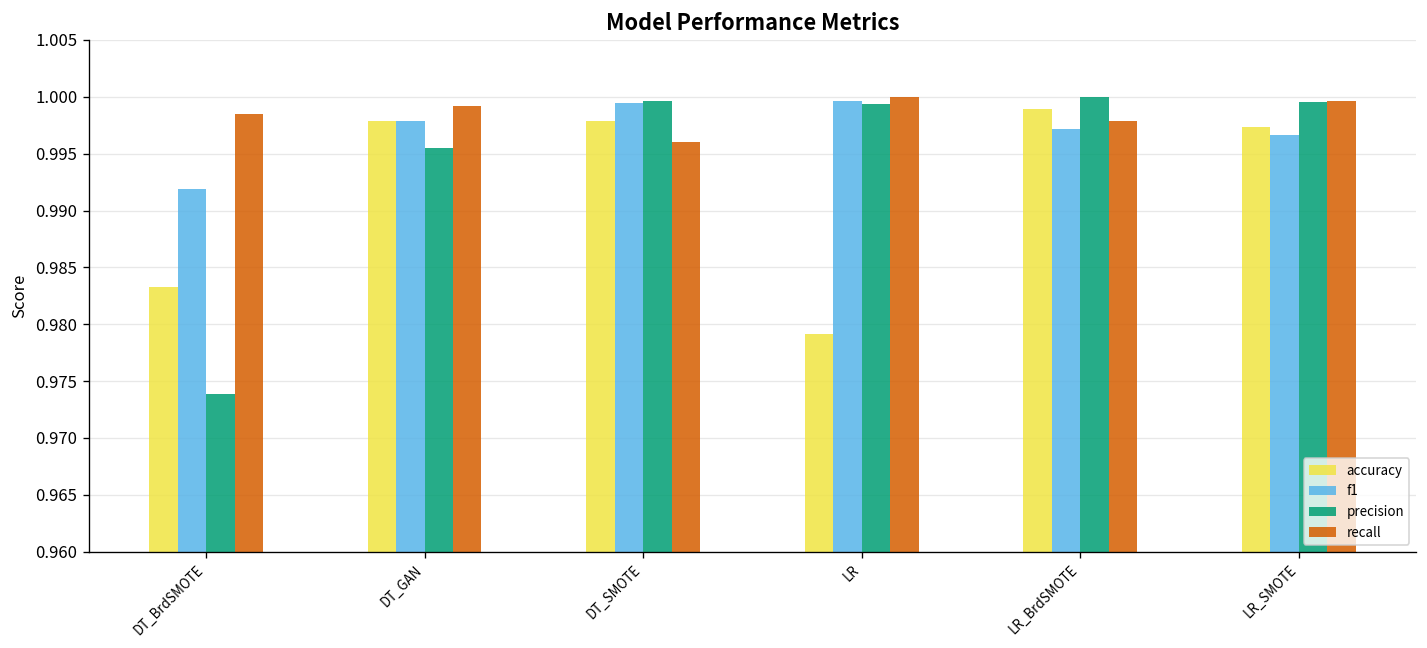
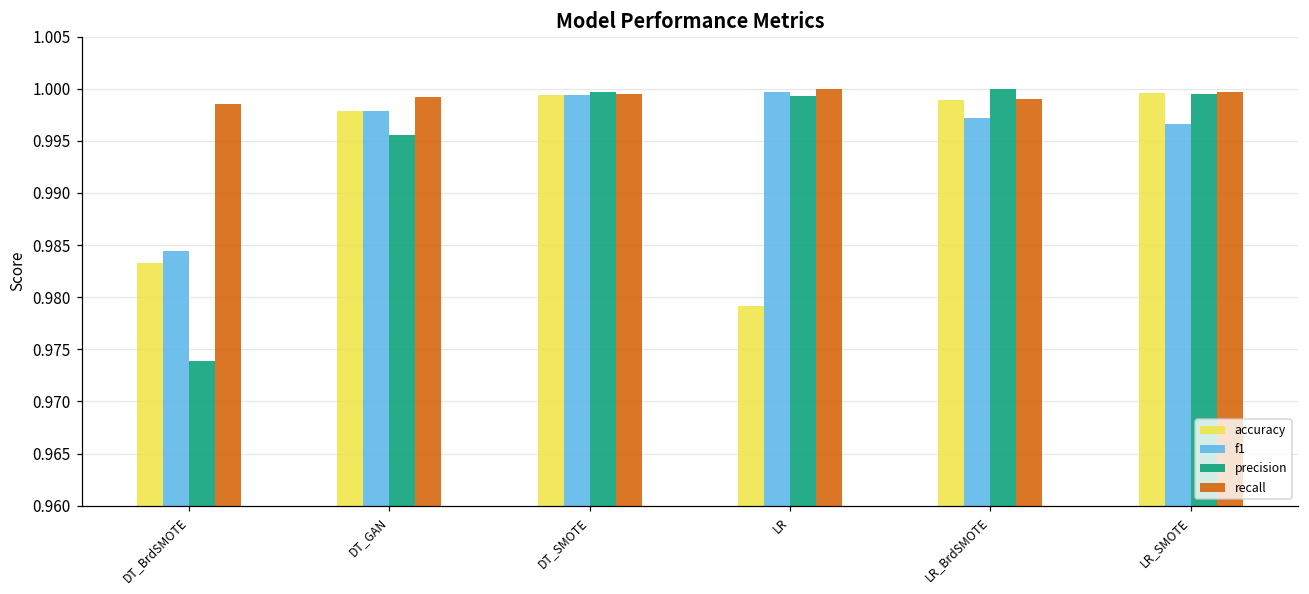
  {
    "accuracy": {
      "DT_BrdSMOTE": 0.983,
      "DT_GAN": 0.998,
-     "DT_SMOTE": 0.998,
+     "DT_SMOTE": 0.999,
      "LR": 0.979,
      "LR_BrdSMOTE": 0.999,
-     "LR_SMOTE": 0.997
+     "LR_SMOTE": 1.000
    },
    "f1": {
-     "DT_BrdSMOTE": 0.992,
+     "DT_BrdSMOTE": 0.984,
      "DT_GAN": 0.998,
      "DT_SMOTE": 0.999,
      "LR": 1.000,
      "LR_BrdSMOTE": 0.997,
      "LR_SMOTE": 0.997
    },
    "precision": {
      "DT_BrdSMOTE": 0.974,
      "DT_GAN": 0.996,
      "DT_SMOTE": 1.000,
      "LR": 0.999,
      "LR_BrdSMOTE": 1.000,
      "LR_SMOTE": 1.000
    },
    "recall": {
      "DT_BrdSMOTE": 0.999,
      "DT_GAN": 0.999,
-     "DT_SMOTE": 0.996,
+     "DT_SMOTE": 1.000,
      "LR": 1.000,
-     "LR_BrdSMOTE": 0.998,
+     "LR_BrdSMOTE": 0.999,
      "LR_SMOTE": 1.000
    }
  }
